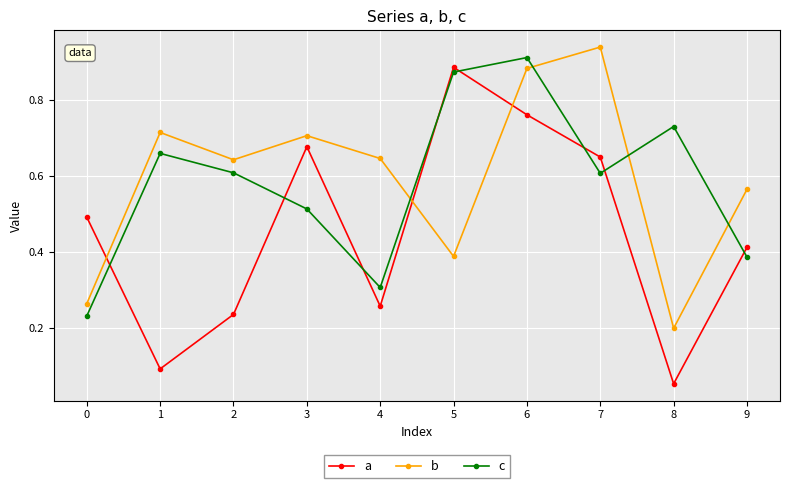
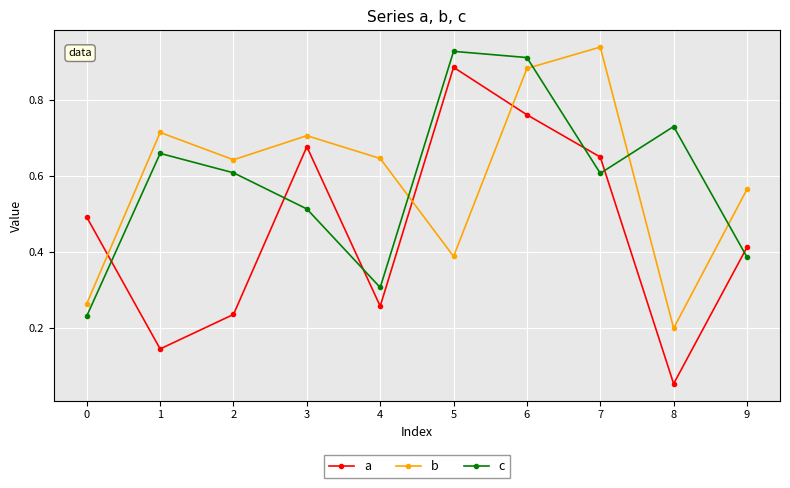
  {
    "a": {
      "0": 0.49,
-     "1": 0.09,
+     "1": 0.14,
      "2": 0.24,
      "3": 0.68,
      "4": 0.26,
      "5": 0.89,
      "6": 0.76,
      "7": 0.65,
      "8": 0.05,
      "9": 0.41
    },
    "b": {
      "0": 0.26,
      "1": 0.71,
      "2": 0.64,
      "3": 0.71,
      "4": 0.65,
      "5": 0.39,
      "6": 0.88,
      "7": 0.94,
      "8": 0.20,
      "9": 0.56
    },
    "c": {
      "0": 0.23,
      "1": 0.66,
      "2": 0.61,
      "3": 0.51,
      "4": 0.31,
-     "5": 0.87,
+     "5": 0.93,
      "6": 0.91,
      "7": 0.61,
      "8": 0.73,
      "9": 0.39
    }
  }
